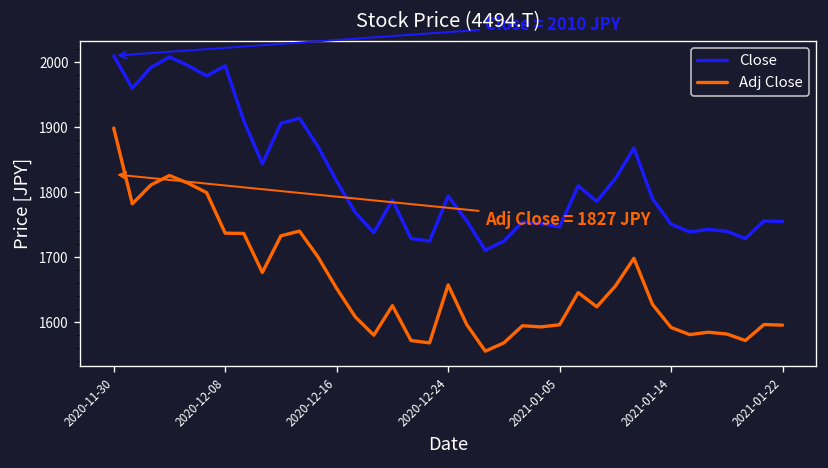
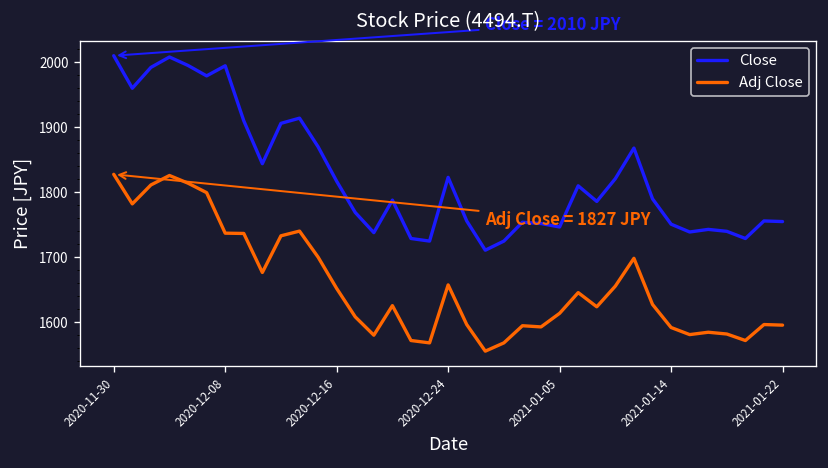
  {
    "Close": {
      "2020-11-30": 2010,
      "2020-12-08": 1990,
-     "2020-12-24": 1790,
+     "2020-12-24": 1820,
      "2021-01-14": 1750,
      "2021-01-22": 1760
    },
    "Adj Close": {
-     "2020-11-30": 1900,
+     "2020-11-30": 1830,
      "2020-12-08": 1740,
      "2020-12-16": 1650,
      "2020-12-24": 1660,
-     "2021-01-05": 1600,
+     "2021-01-05": 1610,
      "2021-01-14": 1590,
      "2021-01-22": 1600
    }
  }
